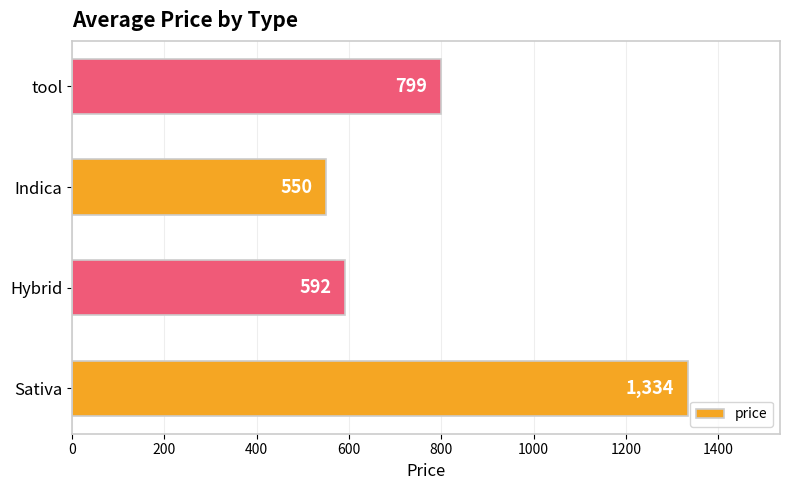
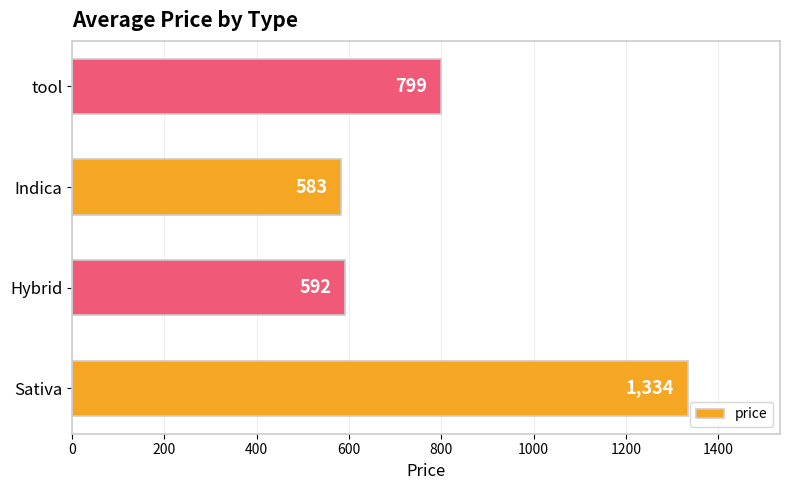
  {
    "tool": "799",
-   "Indica": "550",
+   "Indica": "583",
    "Hybrid": "592",
    "Sativa": "1,334"
  }
